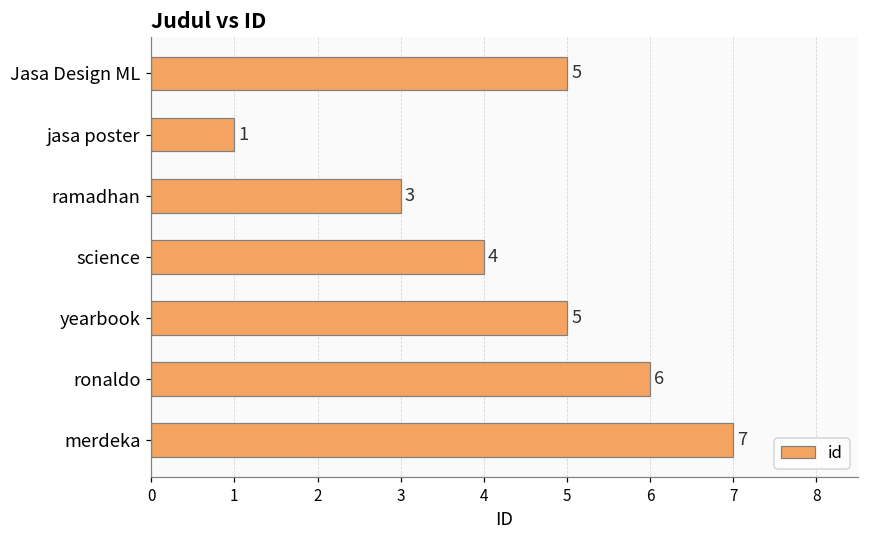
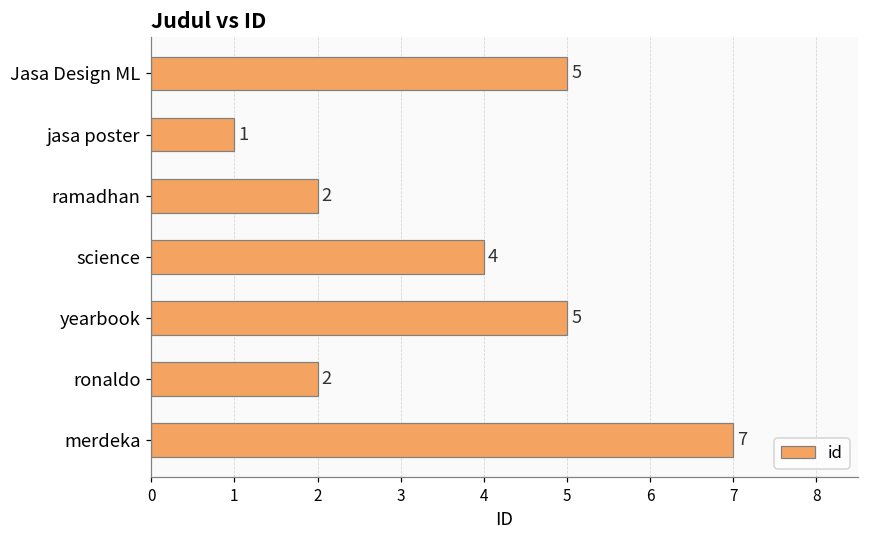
  {
    "Jasa Design ML": 5,
    "jasa poster": 1,
-   "ramadhan": 3,
+   "ramadhan": 2,
    "science": 4,
    "yearbook": 5,
-   "ronaldo": 6,
+   "ronaldo": 2,
    "merdeka": 7
  }
